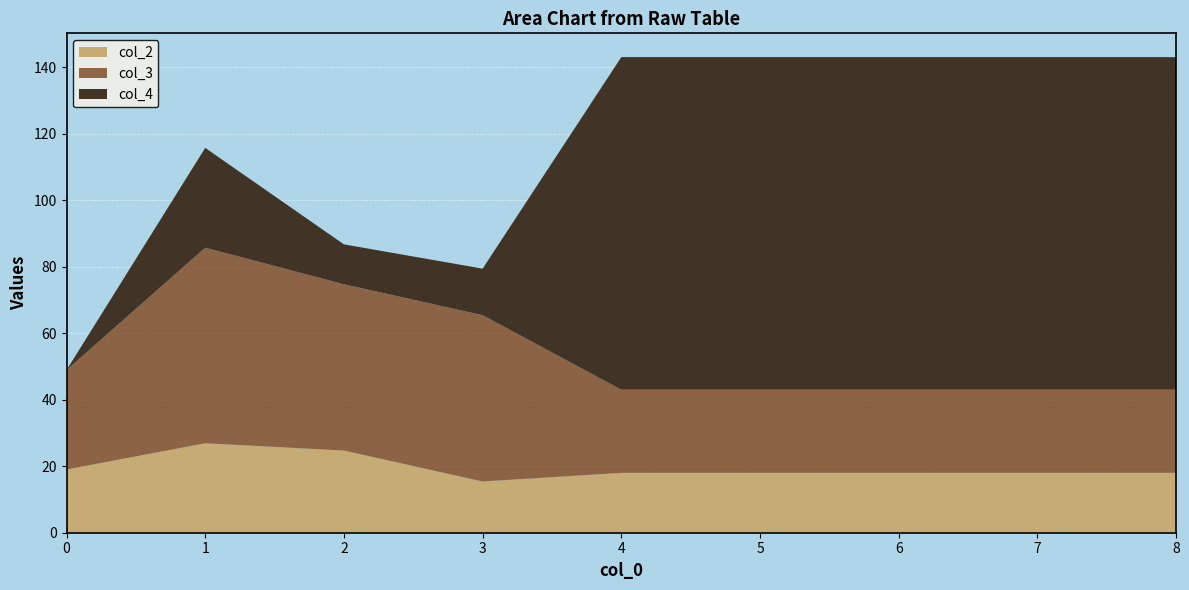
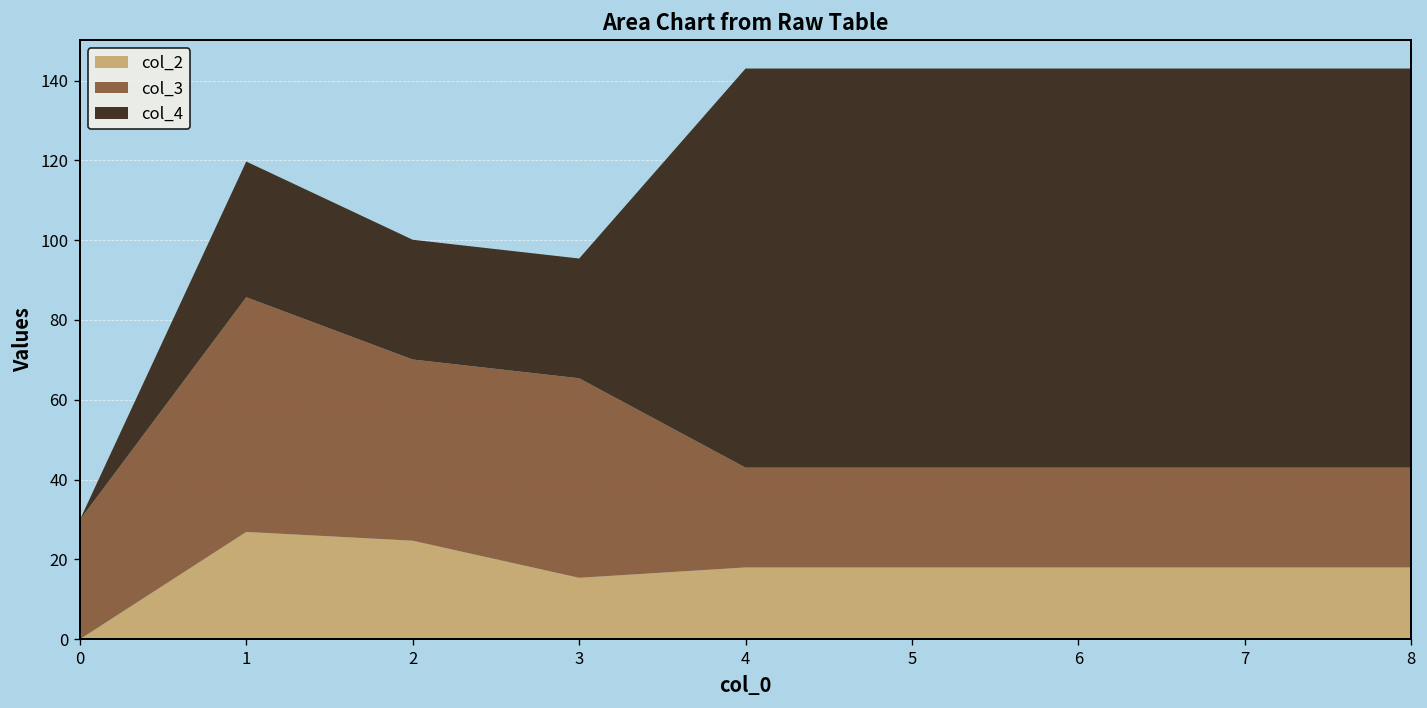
  {
    "col_2": {
-     "0": 19,
+     "0": 0,
      "1": 27,
      "2": 25,
      "3": 15,
      "4": 18,
      "5": 18,
      "6": 18,
      "7": 18,
      "8": 18
    },
    "col_3": {
      "1": 59,
-     "2": 50,
+     "2": 45,
      "3": 50,
      "4": 25,
      "5": 25,
      "6": 25,
      "7": 25,
      "8": 25
    },
    "col_4": {
-     "1": 30,
-     "2": 12,
-     "3": 14,
+     "1": 34,
+     "2": 30,
+     "3": 30,
      "4": 100,
      "5": 100,
      "6": 100,
      "7": 100,
      "8": 100
    }
  }
